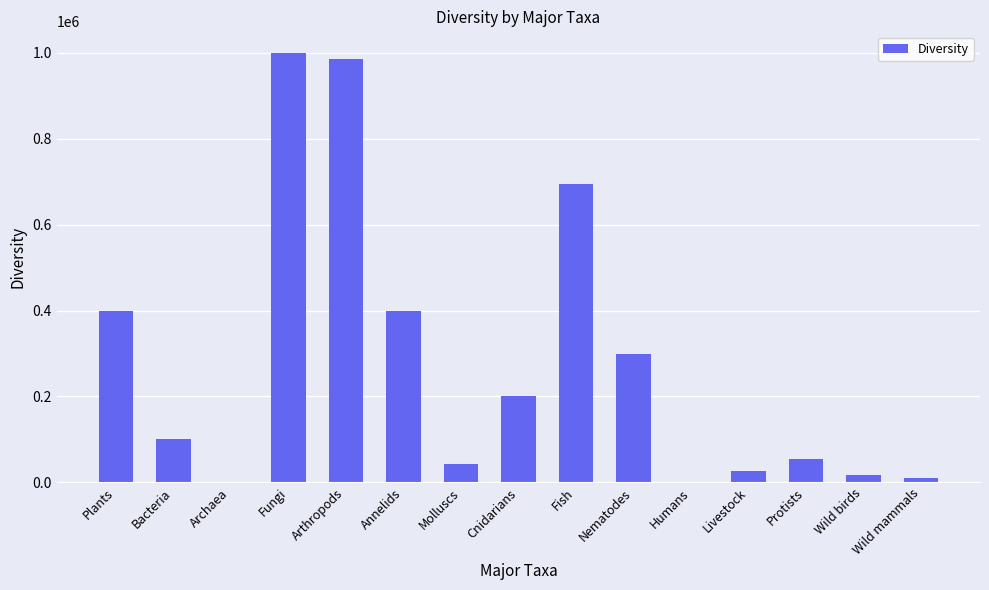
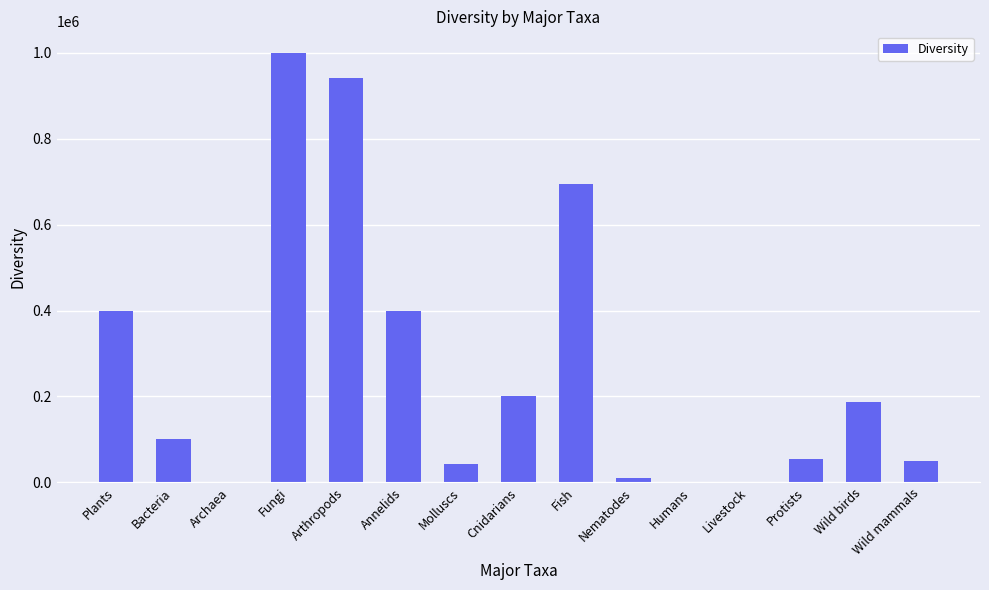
  {
    "Plants": 400000,
    "Bacteria": 100000,
    "Fungi": 1000000,
-   "Arthropods": 980000,
+   "Arthropods": 940000,
    "Annelids": 400000,
    "Molluscs": 40000,
    "Cnidarians": 200000,
    "Fish": 690000,
-   "Nematodes": 300000,
-   "Livestock": 30000,
+   "Nematodes": 10000,
+   "Livestock": 0,
    "Protists": 50000,
-   "Wild birds": 20000,
-   "Wild mammals": 10000
+   "Wild birds": 190000,
+   "Wild mammals": 50000
  }
